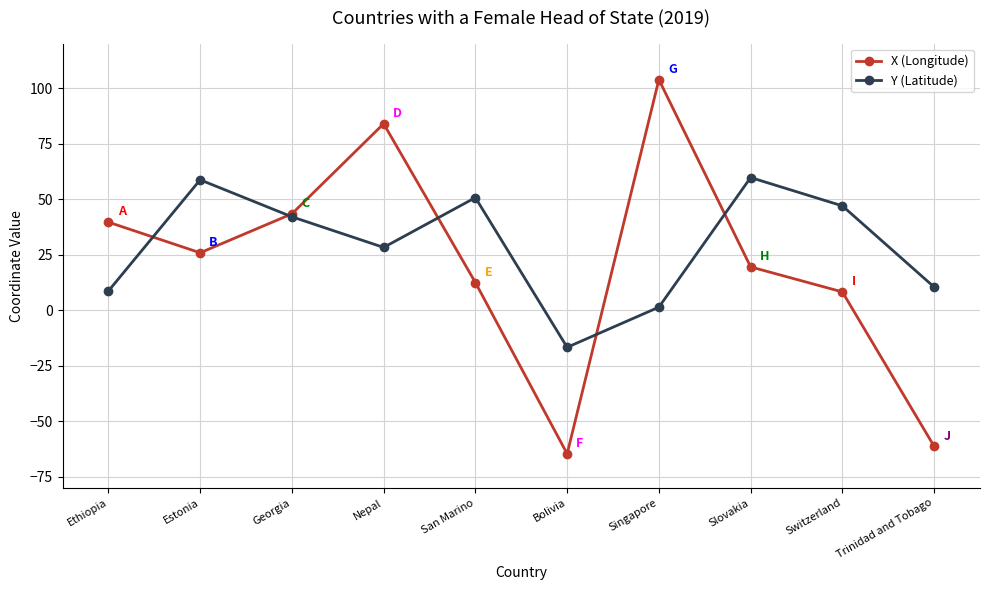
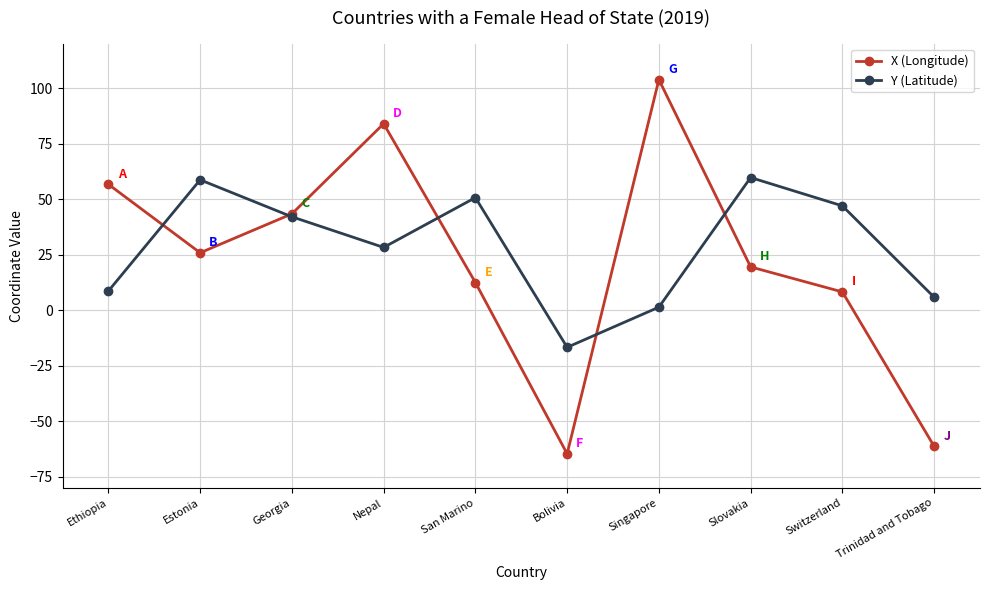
  {
    "X (Longitude)": {
-     "Ethiopia": 40,
+     "Ethiopia": 57,
      "Estonia": 26,
      "Georgia": 43,
      "Nepal": 84,
      "San Marino": 12,
      "Bolivia": -65,
      "Singapore": 104,
      "Slovakia": 19,
      "Switzerland": 8,
      "Trinidad and Tobago": -61
    },
    "Y (Latitude)": {
      "Ethiopia": 9,
      "Estonia": 59,
      "Georgia": 42,
      "Nepal": 28,
      "San Marino": 51,
      "Bolivia": -17,
      "Singapore": 1,
      "Slovakia": 60,
      "Switzerland": 47,
-     "Trinidad and Tobago": 10
+     "Trinidad and Tobago": 6
    }
  }
